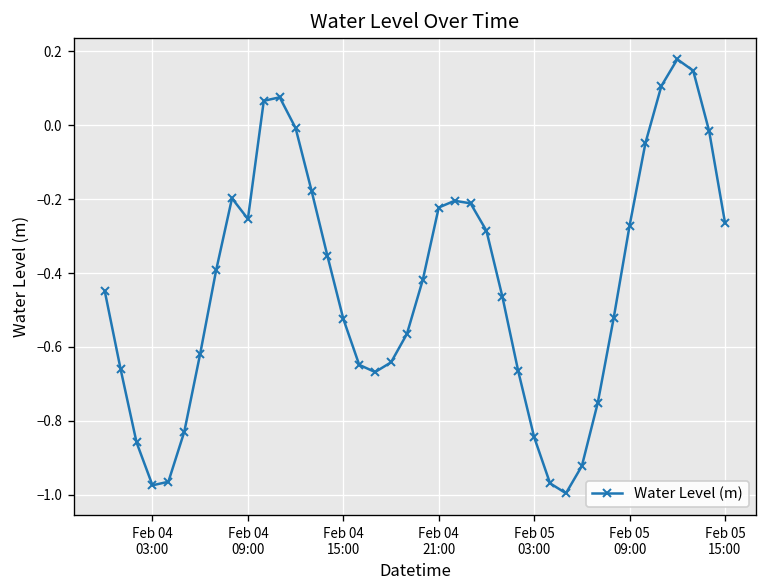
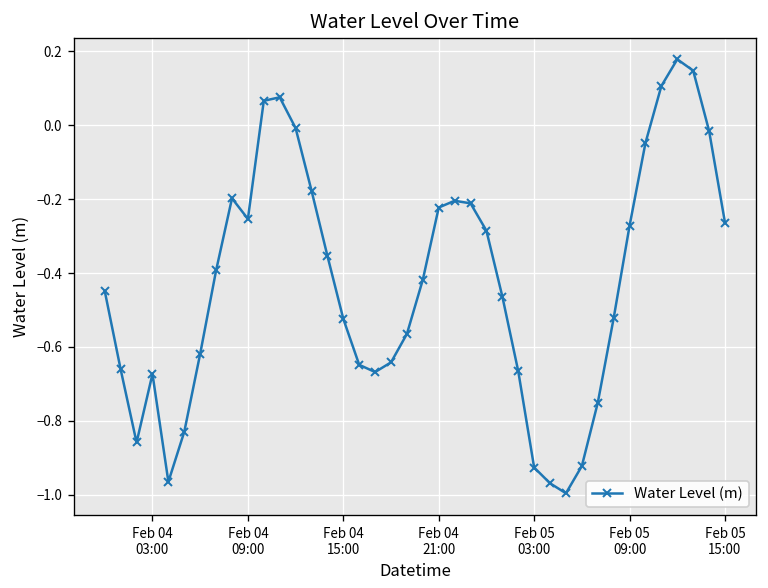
  {
-   "Feb 04 03:00": -0.97,
+   "Feb 04 03:00": -0.67,
    "Feb 04 09:00": -0.25,
    "Feb 04 15:00": -0.52,
    "Feb 04 21:00": -0.22,
-   "Feb 05 03:00": -0.84,
+   "Feb 05 03:00": -0.93,
    "Feb 05 09:00": -0.27,
    "Feb 05 15:00": -0.26
  }
